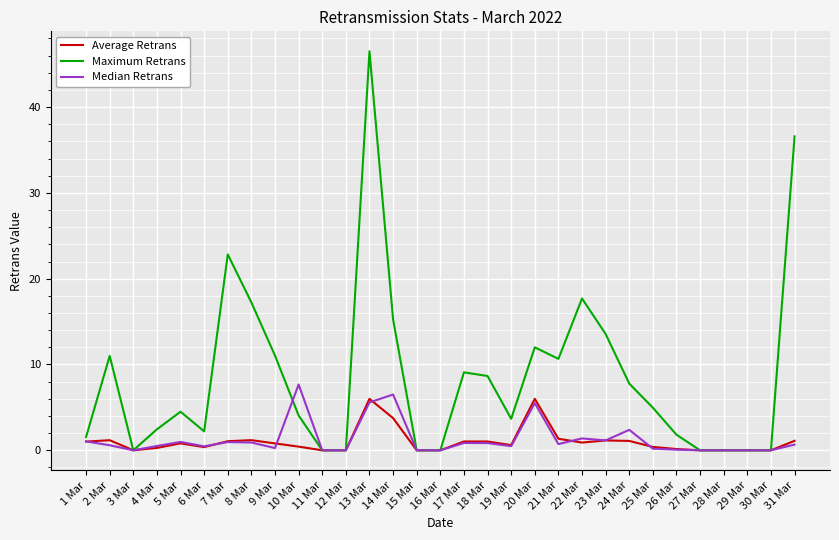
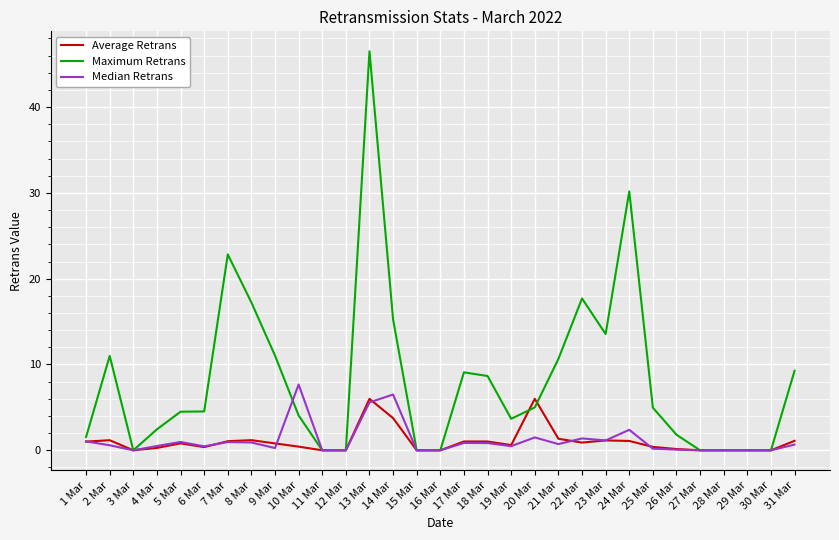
  {
    "Average Retrans": {
      "2 Mar": 1,
      "9 Mar": 1,
      "10 Mar": 0,
      "13 Mar": 6,
      "14 Mar": 4,
      "20 Mar": 6,
      "21 Mar": 1,
      "22 Mar": 1,
      "24 Mar": 1,
      "31 Mar": 1
    },
    "Maximum Retrans": {
      "1 Mar": 2,
      "2 Mar": 11,
      "4 Mar": 2,
      "5 Mar": 5,
-     "6 Mar": 2,
+     "6 Mar": 5,
      "7 Mar": 23,
      "8 Mar": 17,
      "9 Mar": 11,
      "10 Mar": 4,
      "13 Mar": 47,
      "14 Mar": 15,
      "17 Mar": 9,
      "18 Mar": 9,
      "19 Mar": 4,
-     "20 Mar": 12,
+     "20 Mar": 5,
      "21 Mar": 11,
      "22 Mar": 18,
      "23 Mar": 14,
-     "24 Mar": 8,
+     "24 Mar": 30,
      "25 Mar": 5,
      "26 Mar": 2,
-     "31 Mar": 37
+     "31 Mar": 9
    },
    "Median Retrans": {
      "2 Mar": 1,
      "9 Mar": 0,
      "10 Mar": 8,
      "13 Mar": 6,
      "14 Mar": 7,
-     "20 Mar": 6,
+     "20 Mar": 2,
      "21 Mar": 1,
      "22 Mar": 1,
      "24 Mar": 2,
      "31 Mar": 1
    }
  }
